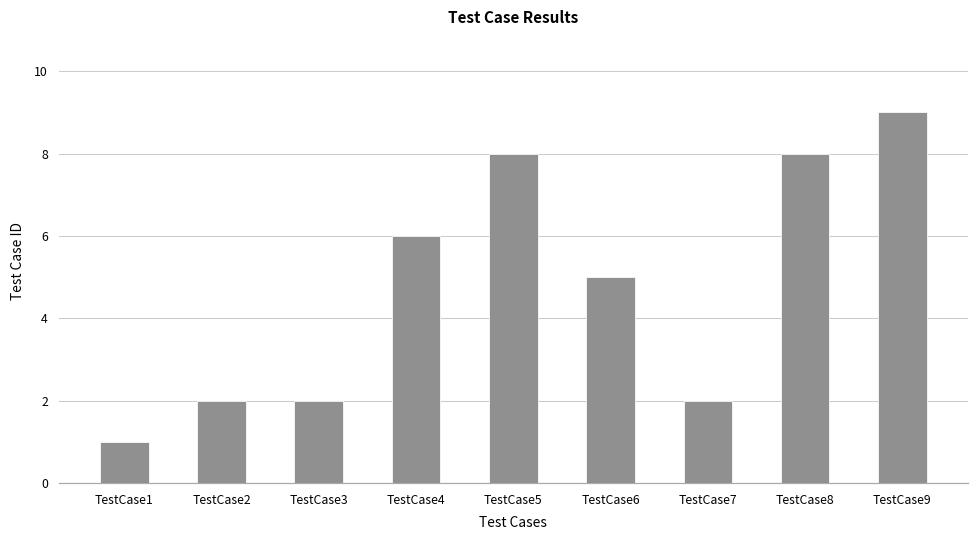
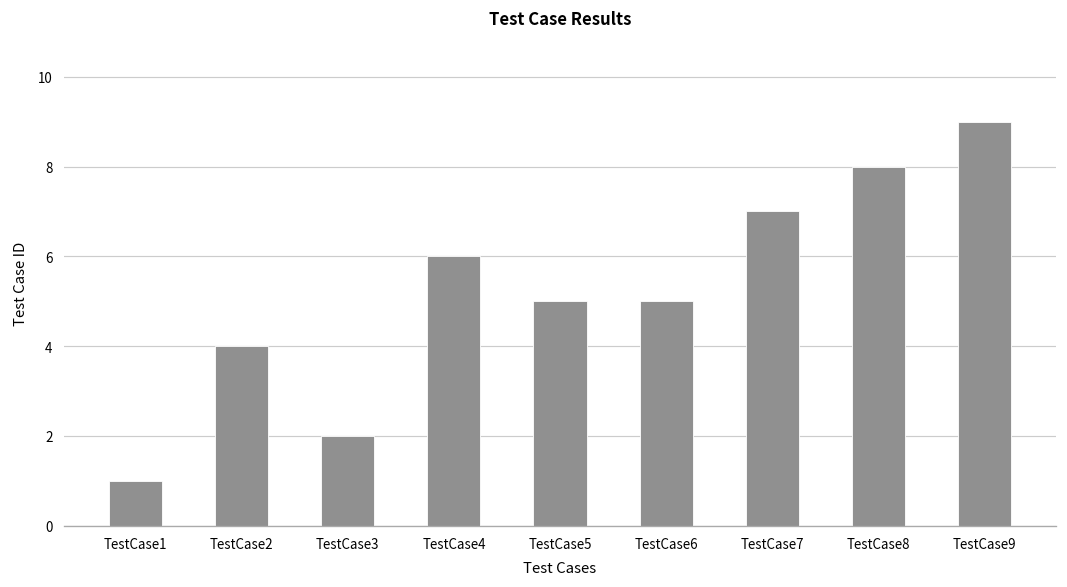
  {
    "TestCase1": 1,
-   "TestCase2": 2,
+   "TestCase2": 4,
    "TestCase3": 2,
    "TestCase4": 6,
-   "TestCase5": 8,
+   "TestCase5": 5,
    "TestCase6": 5,
-   "TestCase7": 2,
+   "TestCase7": 7,
    "TestCase8": 8,
    "TestCase9": 9
  }
